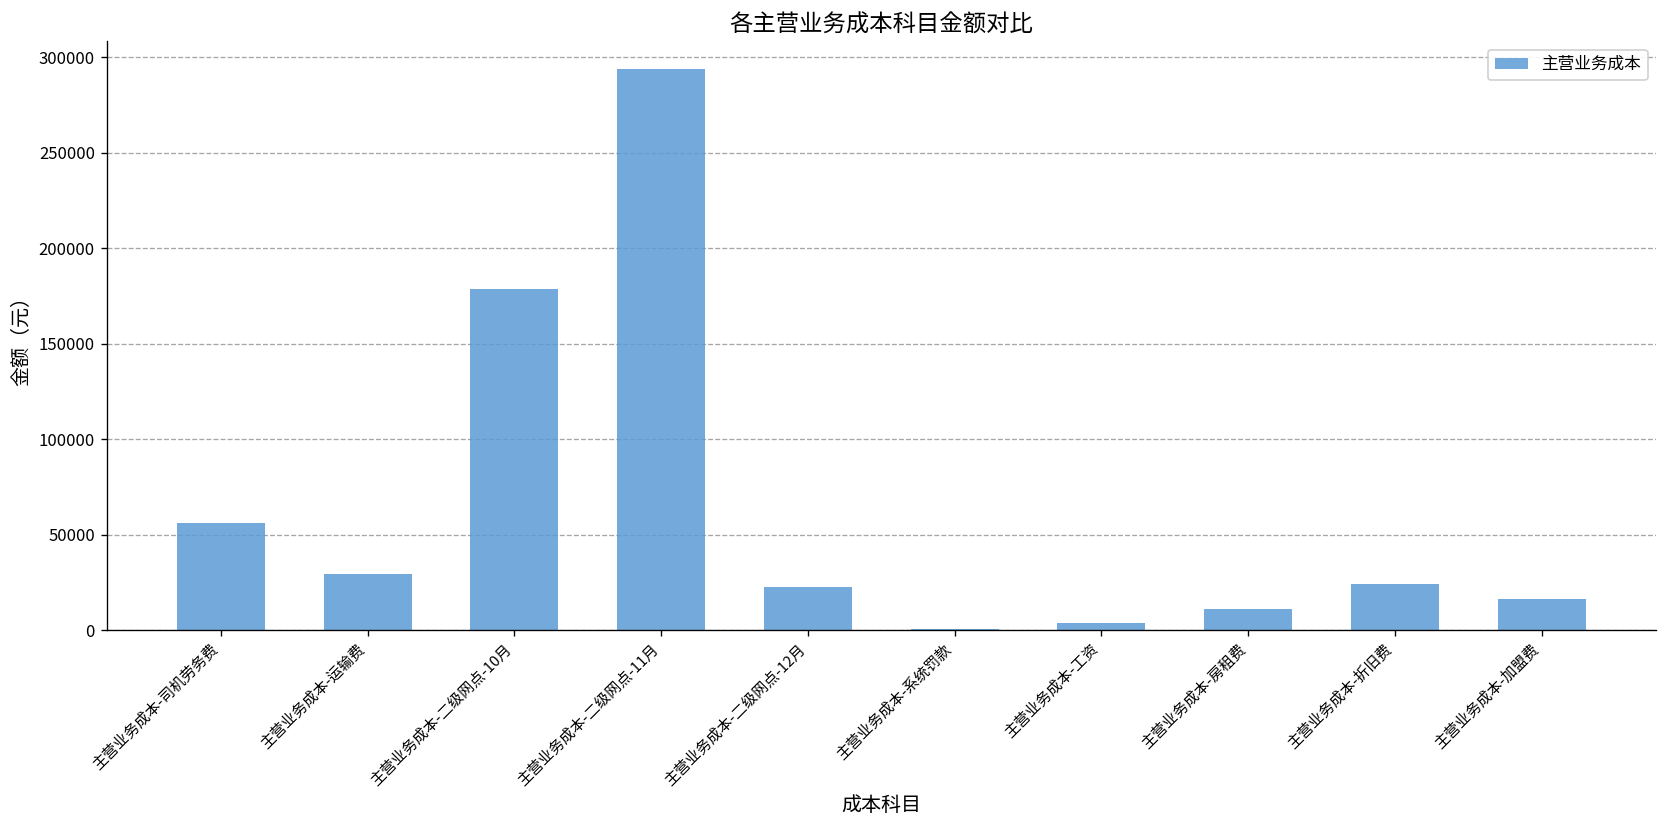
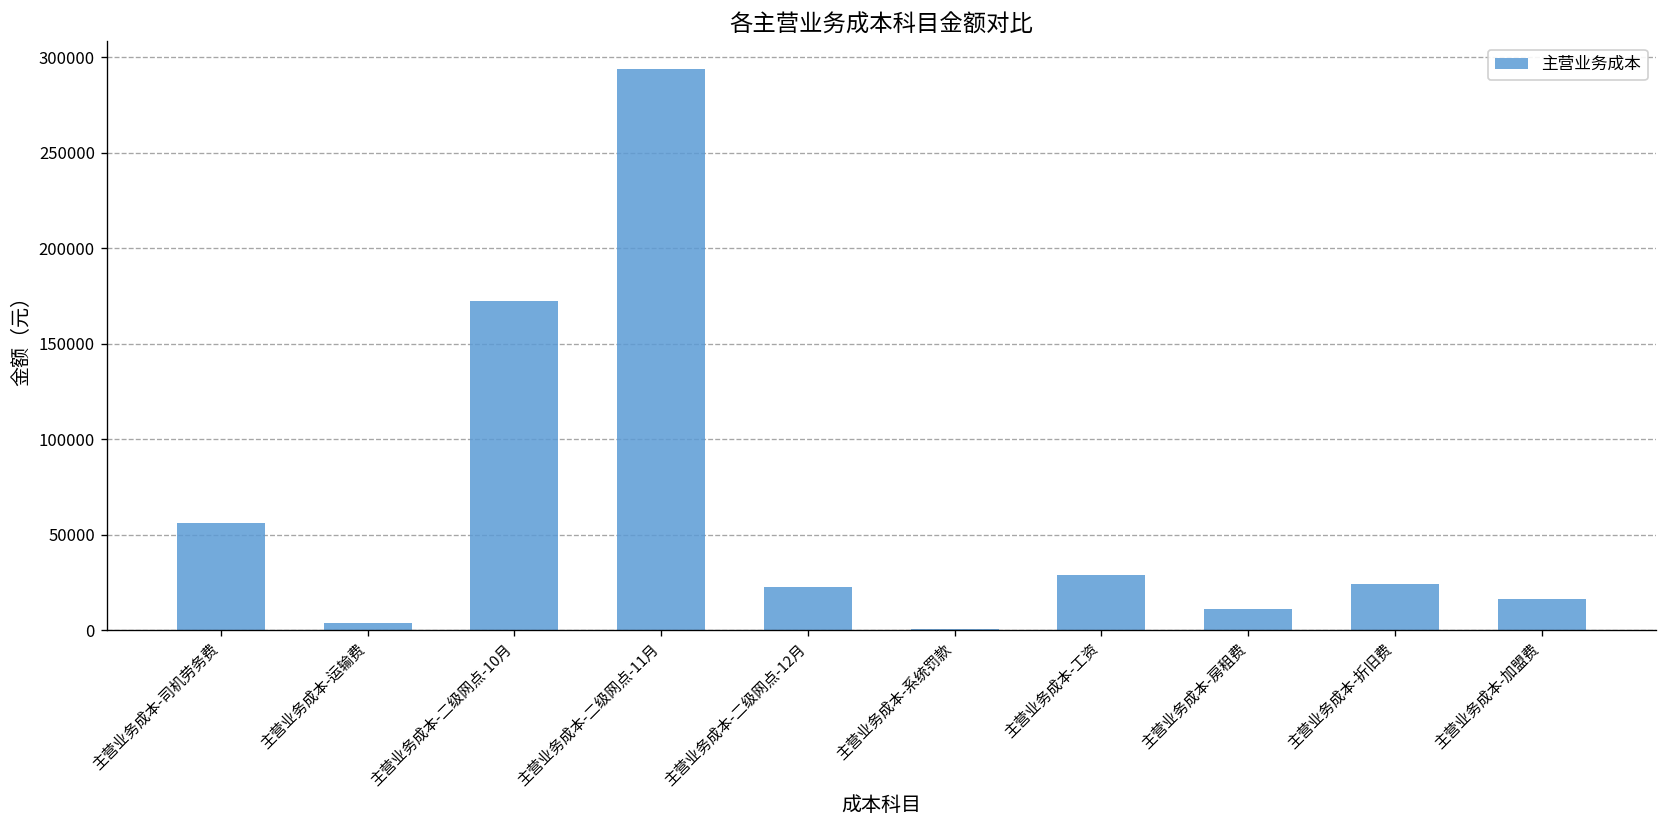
  {
    "主营业务成本-司机劳务费": 56000,
-   "主营业务成本-运输费": 29000,
-   "主营业务成本-二级网点-10月": 179000,
+   "主营业务成本-运输费": 4000,
+   "主营业务成本-二级网点-10月": 173000,
    "主营业务成本-二级网点-11月": 294000,
    "主营业务成本-二级网点-12月": 23000,
-   "主营业务成本-工资": 4000,
+   "主营业务成本-工资": 29000,
    "主营业务成本-房租费": 11000,
    "主营业务成本-折旧费": 24000,
    "主营业务成本-加盟费": 16000
  }
